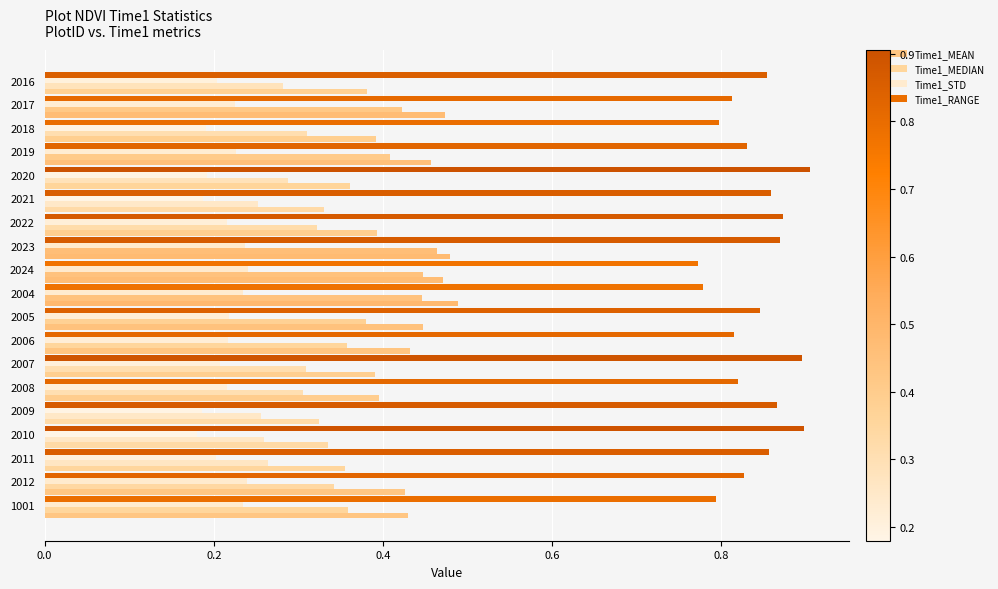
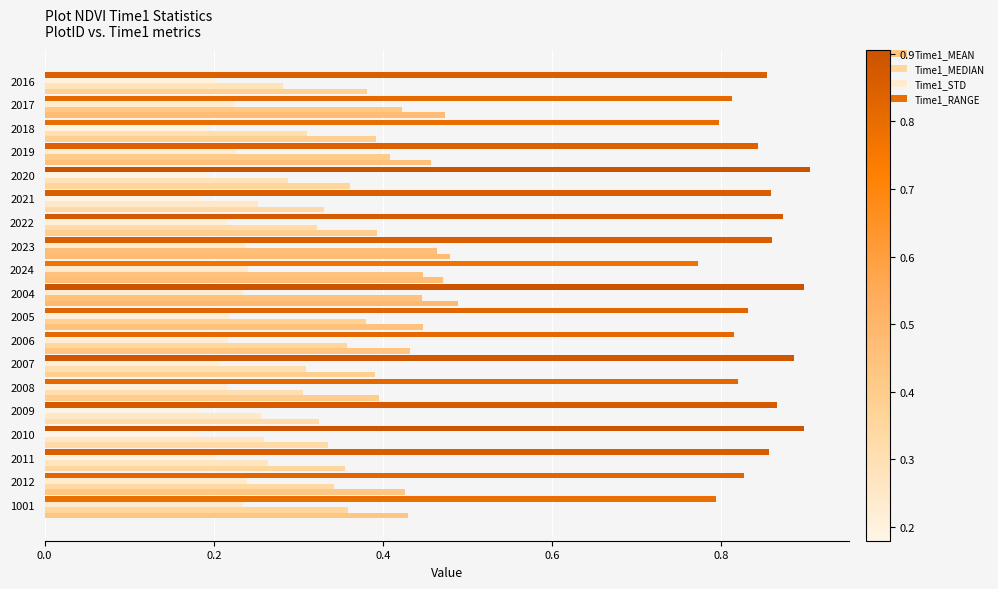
  {
    "Time1_RANGE": {
      "2016": 0.85,
      "2017": 0.81,
      "2018": 0.80,
-     "2019": 0.83,
+     "2019": 0.84,
      "2020": 0.91,
      "2021": 0.86,
      "2022": 0.87,
-     "2023": 0.87,
+     "2023": 0.86,
      "2024": 0.77,
-     "2004": 0.78,
-     "2005": 0.85,
+     "2004": 0.90,
+     "2005": 0.83,
      "2006": 0.82,
-     "2007": 0.90,
+     "2007": 0.89,
      "2008": 0.82,
      "2009": 0.87,
      "2010": 0.90,
      "2011": 0.86,
      "2012": 0.83,
      "1001": 0.79
    }
  }
